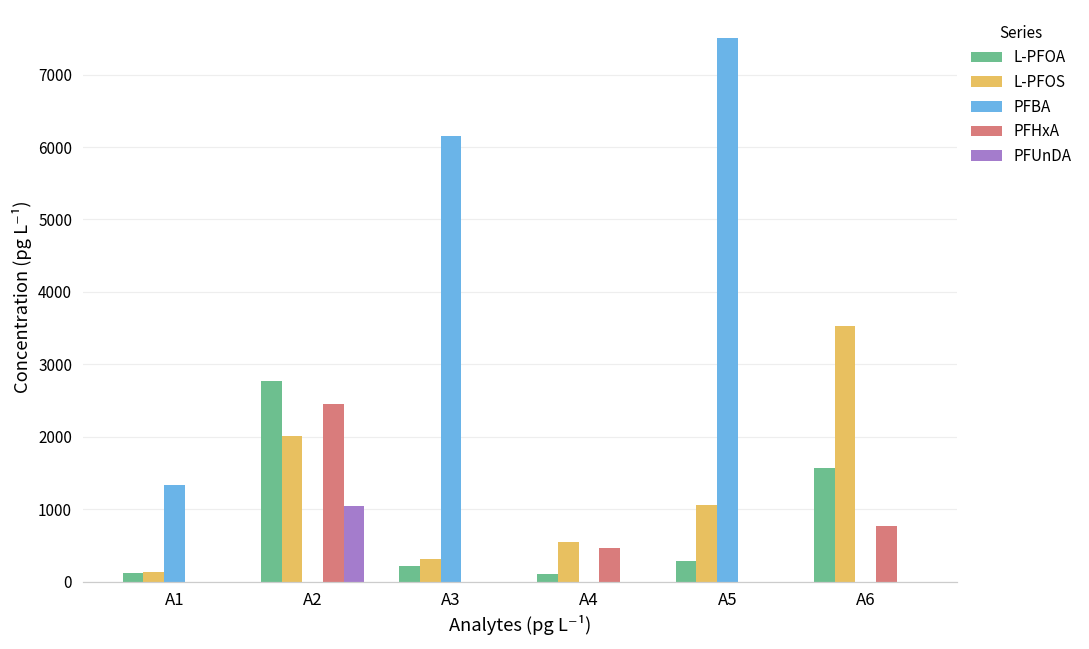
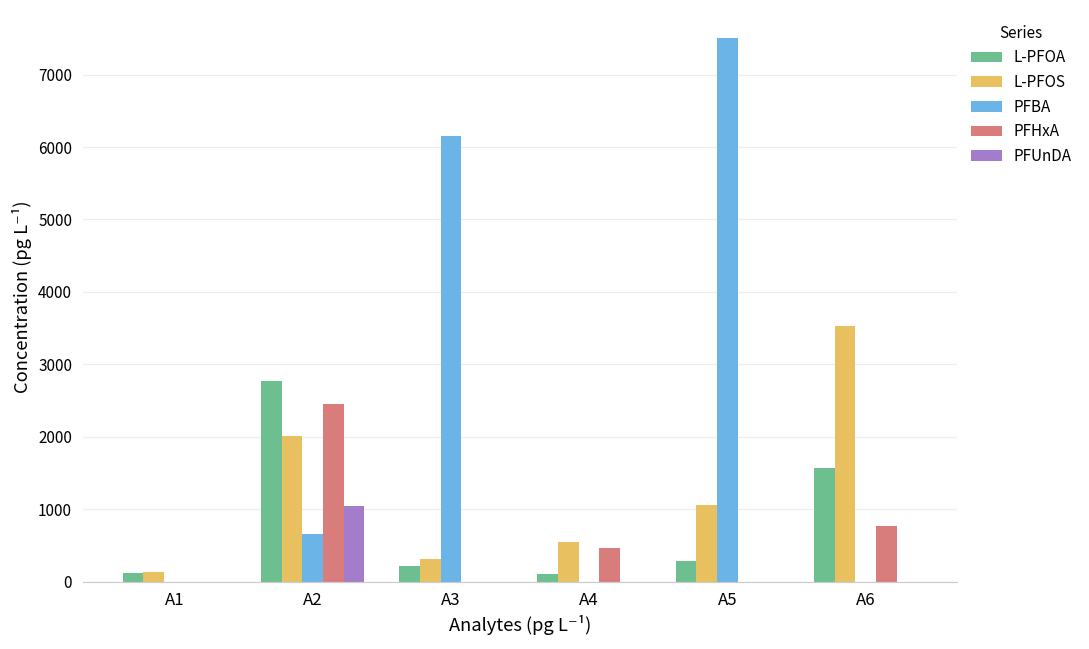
  {
    "L-PFOA": {
      "A1": 100,
      "A2": 2800,
      "A3": 200,
      "A4": 100,
      "A5": 300,
      "A6": 1600
    },
    "L-PFOS": {
      "A1": 100,
      "A2": 2000,
      "A3": 300,
      "A4": 600,
      "A5": 1100,
      "A6": 3500
    },
    "PFBA": {
-     "A1": 1300,
-     "A2": 0,
+     "A1": 0,
+     "A2": 700,
      "A3": 6200,
      "A4": 0,
      "A5": 7500,
      "A6": 0
    },
    "PFHxA": {
      "A1": 0,
      "A2": 2500,
      "A3": 0,
      "A4": 500,
      "A5": 0,
      "A6": 800
    },
    "PFUnDA": {
      "A1": 0,
      "A2": 1000,
      "A3": 0,
      "A4": 0,
      "A5": 0,
      "A6": 0
    }
  }
